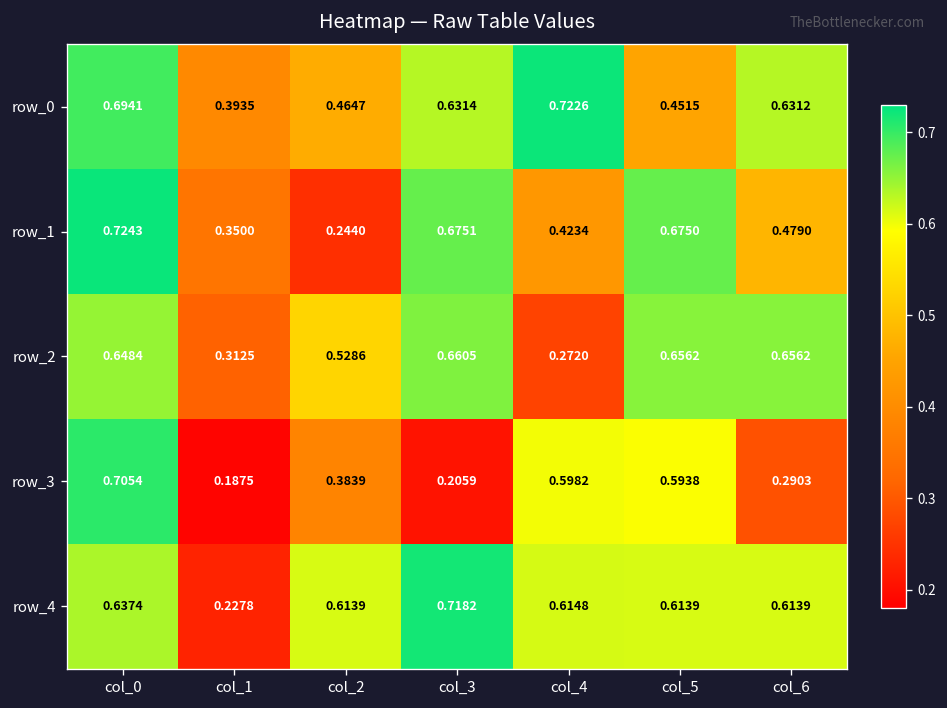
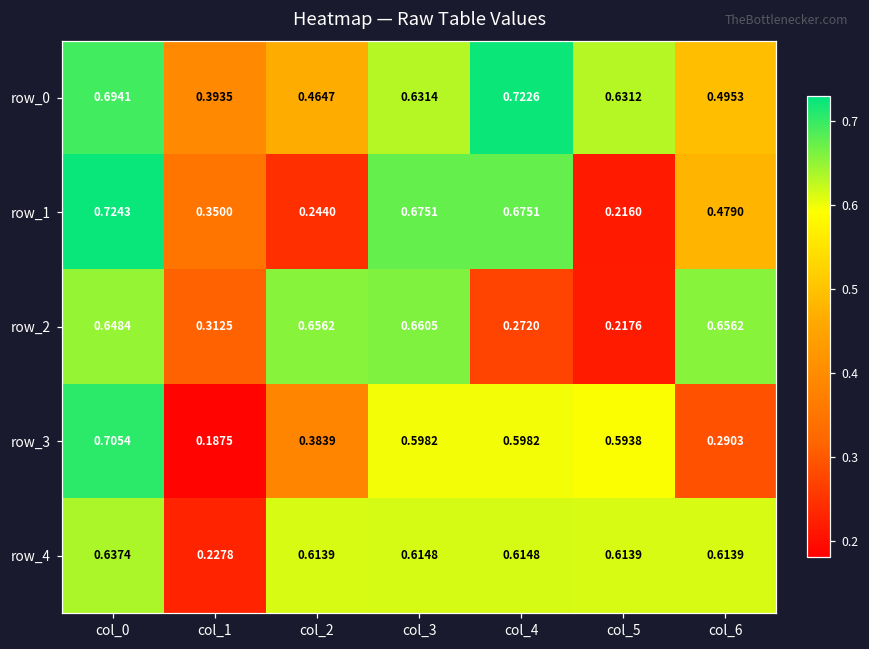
  {
    "row_0": {
      "col_0": 0.6941,
      "col_1": 0.3935,
      "col_2": 0.4647,
      "col_3": 0.6314,
      "col_4": 0.7226,
-     "col_5": 0.4515,
-     "col_6": 0.6312
+     "col_5": 0.6312,
+     "col_6": 0.4953
    },
    "row_1": {
      "col_0": 0.7243,
      "col_1": 0.3500,
      "col_2": 0.2440,
      "col_3": 0.6751,
-     "col_4": 0.4234,
-     "col_5": 0.6750,
+     "col_4": 0.6751,
+     "col_5": 0.2160,
      "col_6": 0.4790
    },
    "row_2": {
      "col_0": 0.6484,
      "col_1": 0.3125,
-     "col_2": 0.5286,
+     "col_2": 0.6562,
      "col_3": 0.6605,
      "col_4": 0.2720,
-     "col_5": 0.6562,
+     "col_5": 0.2176,
      "col_6": 0.6562
    },
    "row_3": {
      "col_0": 0.7054,
      "col_1": 0.1875,
      "col_2": 0.3839,
-     "col_3": 0.2059,
+     "col_3": 0.5982,
      "col_4": 0.5982,
      "col_5": 0.5938,
      "col_6": 0.2903
    },
    "row_4": {
      "col_0": 0.6374,
      "col_1": 0.2278,
      "col_2": 0.6139,
-     "col_3": 0.7182,
+     "col_3": 0.6148,
      "col_4": 0.6148,
      "col_5": 0.6139,
      "col_6": 0.6139
    }
  }
